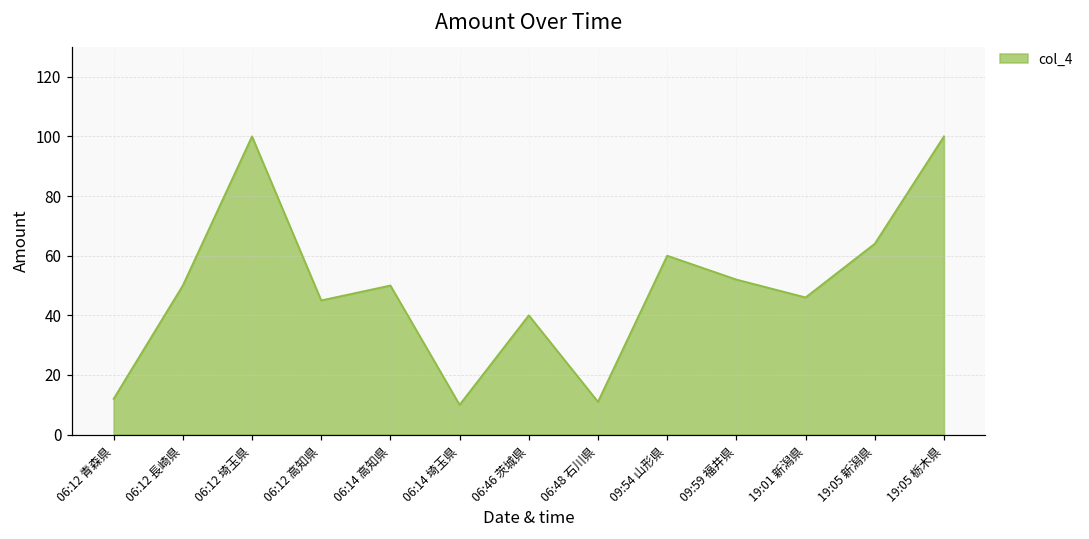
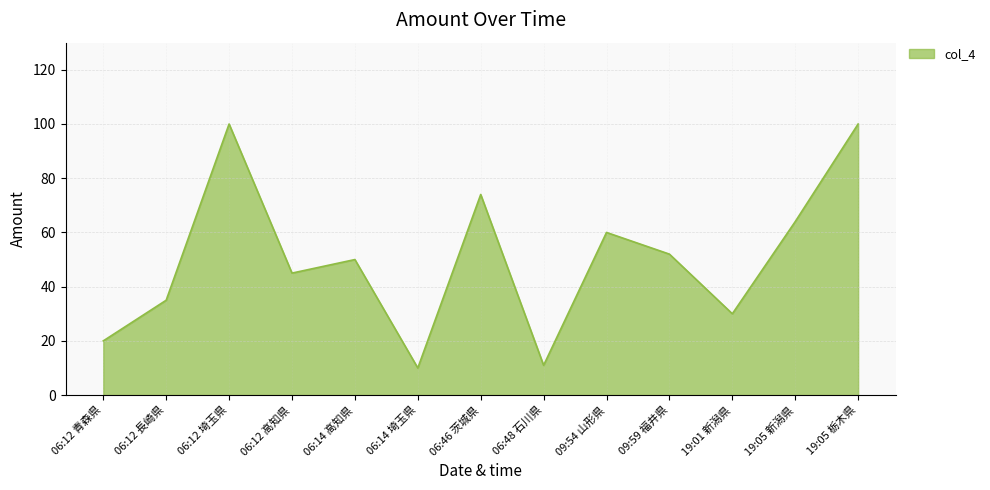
  {
-   "06:12 青森県": 12,
-   "06:12 長崎県": 50,
+   "06:12 青森県": 20,
+   "06:12 長崎県": 35,
    "06:12 埼玉県": 100,
    "06:12 高知県": 45,
    "06:14 高知県": 50,
    "06:14 埼玉県": 10,
-   "06:46 茨城県": 40,
+   "06:46 茨城県": 74,
    "06:48 石川県": 11,
    "09:54 山形県": 60,
    "09:59 福井県": 52,
-   "19:01 新潟県": 46,
+   "19:01 新潟県": 30,
    "19:05 新潟県": 64,
    "19:05 栃木県": 100
  }
